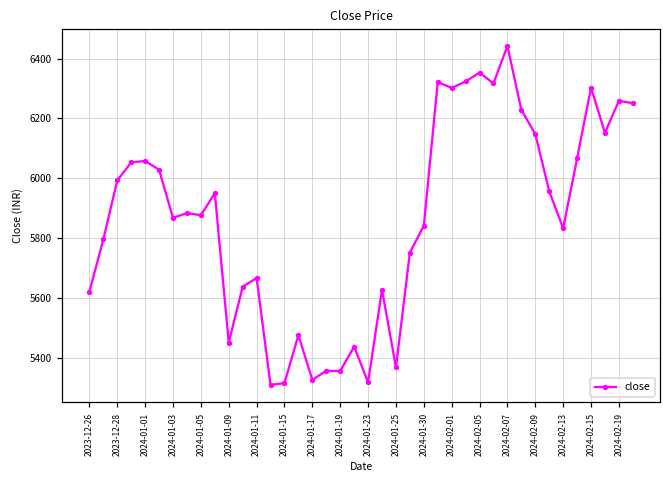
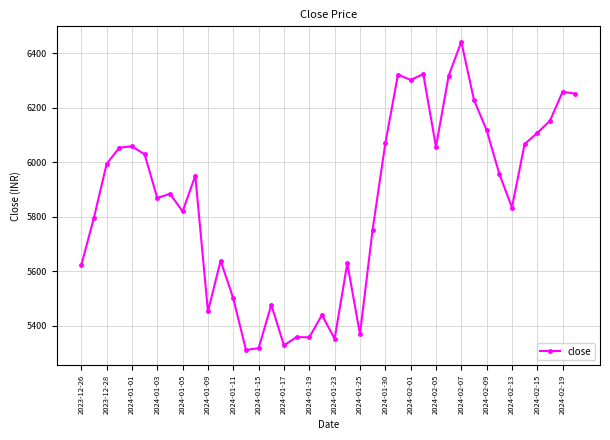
  {
    "2023-12-26": 5620,
    "2023-12-28": 5990,
    "2024-01-01": 6060,
    "2024-01-03": 5870,
-   "2024-01-05": 5880,
+   "2024-01-05": 5820,
    "2024-01-09": 5450,
-   "2024-01-11": 5670,
+   "2024-01-11": 5500,
    "2024-01-15": 5320,
    "2024-01-17": 5330,
    "2024-01-19": 5360,
-   "2024-01-23": 5320,
+   "2024-01-23": 5350,
    "2024-01-25": 5370,
-   "2024-01-30": 5840,
+   "2024-01-30": 6070,
    "2024-02-01": 6300,
-   "2024-02-05": 6350,
+   "2024-02-05": 6060,
    "2024-02-07": 6440,
-   "2024-02-09": 6150,
+   "2024-02-09": 6120,
    "2024-02-13": 5830,
-   "2024-02-15": 6300,
+   "2024-02-15": 6110,
    "2024-02-19": 6260
  }
